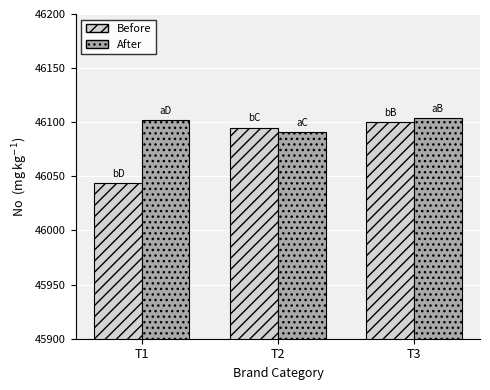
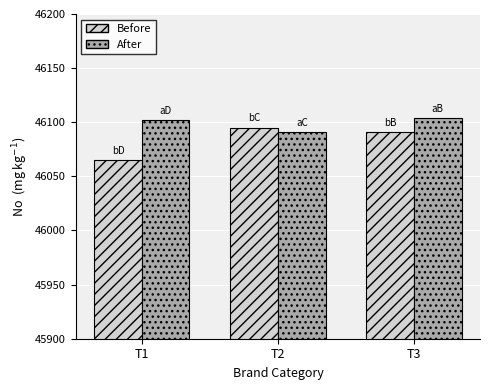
  {
    "Before": {
-     "T1": 46044,
+     "T1": 46065,
      "T2": 46095,
-     "T3": 46100
+     "T3": 46091
    },
    "After": {
      "T1": 46102,
      "T2": 46091,
      "T3": 46104
    }
  }
